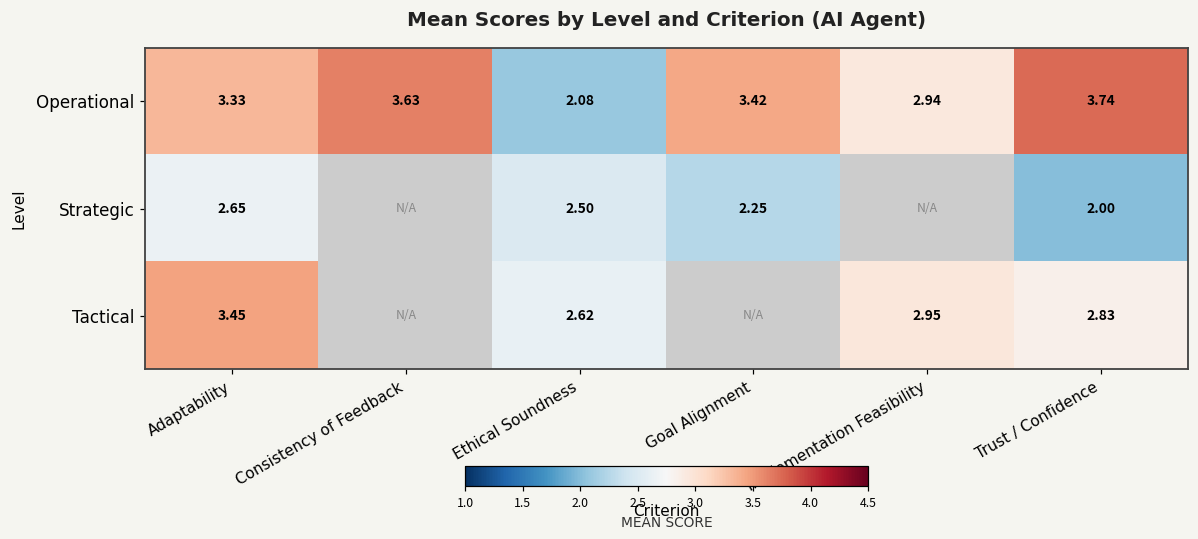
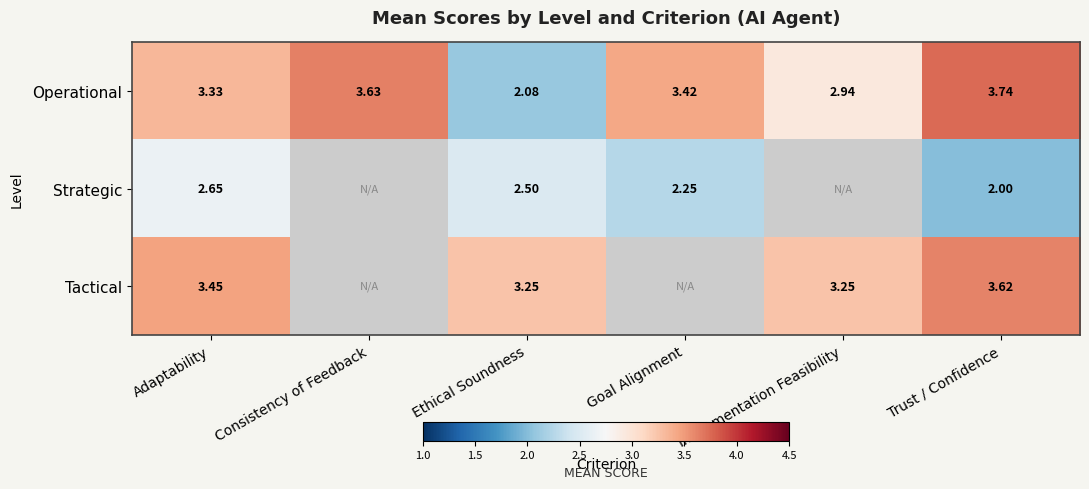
  {
    "Operational": {
      "Adaptability": 3.33,
      "Consistency of Feedback": 3.63,
      "Ethical Soundness": 2.08,
      "Goal Alignment": 3.42,
      "Implementation Feasibility": 2.94,
      "Trust / Confidence": 3.74
    },
    "Strategic": {
      "Adaptability": 2.65,
      "Ethical Soundness": 2.50,
      "Goal Alignment": 2.25,
      "Trust / Confidence": 2.00
    },
    "Tactical": {
      "Adaptability": 3.45,
-     "Ethical Soundness": 2.62,
-     "Implementation Feasibility": 2.95,
-     "Trust / Confidence": 2.83
+     "Ethical Soundness": 3.25,
+     "Implementation Feasibility": 3.25,
+     "Trust / Confidence": 3.62
    }
  }
